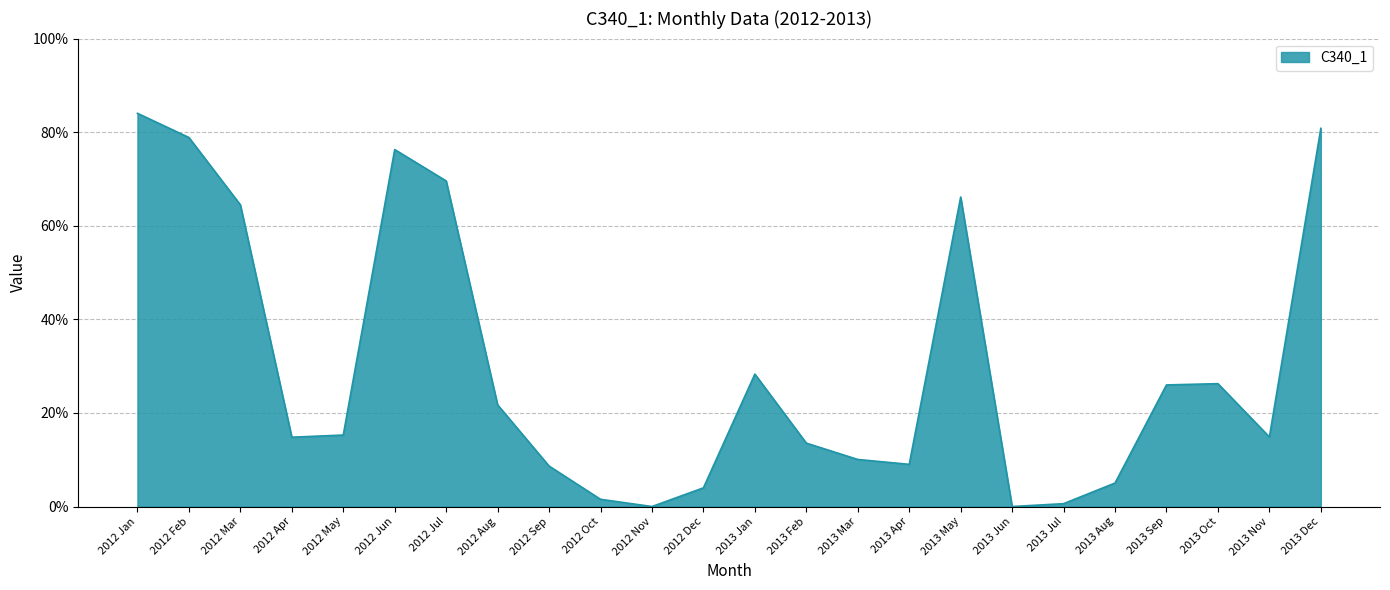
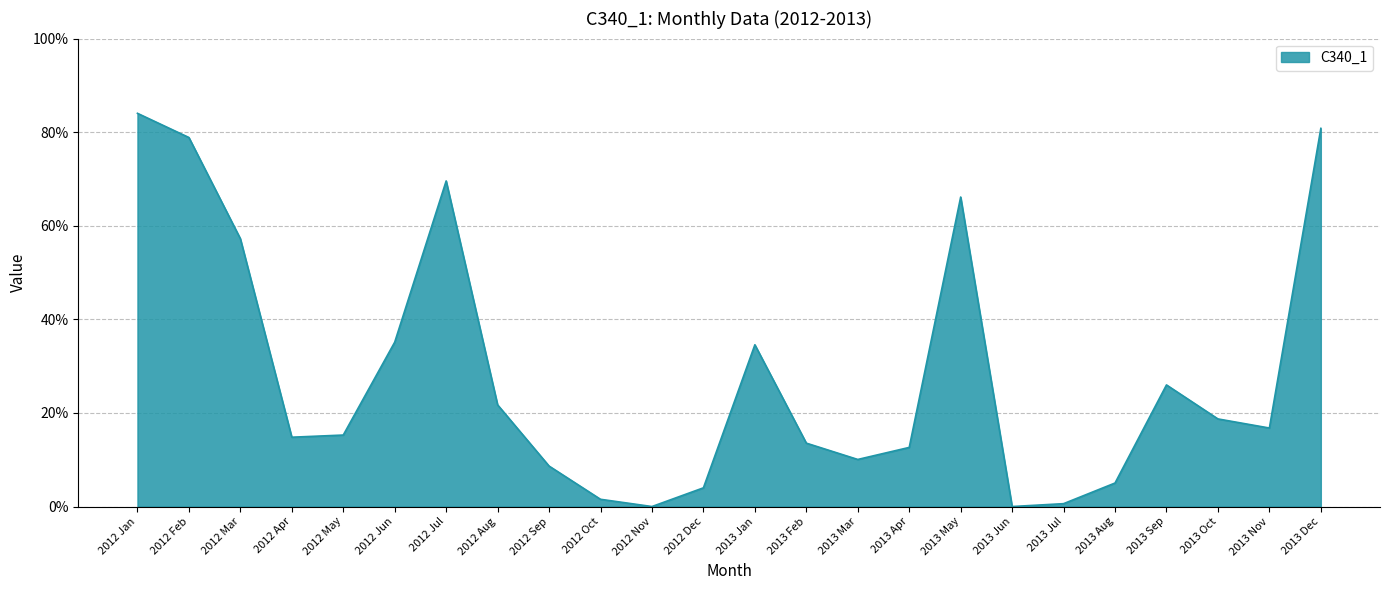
  {
    "2012 Jan": "84%",
    "2012 Feb": "79%",
-   "2012 Mar": "64%",
+   "2012 Mar": "57%",
    "2012 Apr": "15%",
    "2012 May": "15%",
-   "2012 Jun": "76%",
+   "2012 Jun": "35%",
    "2012 Jul": "70%",
    "2012 Aug": "22%",
    "2012 Sep": "9%",
    "2012 Oct": "2%",
    "2012 Nov": "0%",
    "2012 Dec": "4%",
-   "2013 Jan": "28%",
+   "2013 Jan": "35%",
    "2013 Feb": "14%",
    "2013 Mar": "10%",
-   "2013 Apr": "9%",
+   "2013 Apr": "13%",
    "2013 May": "66%",
    "2013 Jun": "0%",
    "2013 Jul": "1%",
    "2013 Aug": "5%",
    "2013 Sep": "26%",
-   "2013 Oct": "26%",
-   "2013 Nov": "15%",
+   "2013 Oct": "19%",
+   "2013 Nov": "17%",
    "2013 Dec": "81%"
  }
